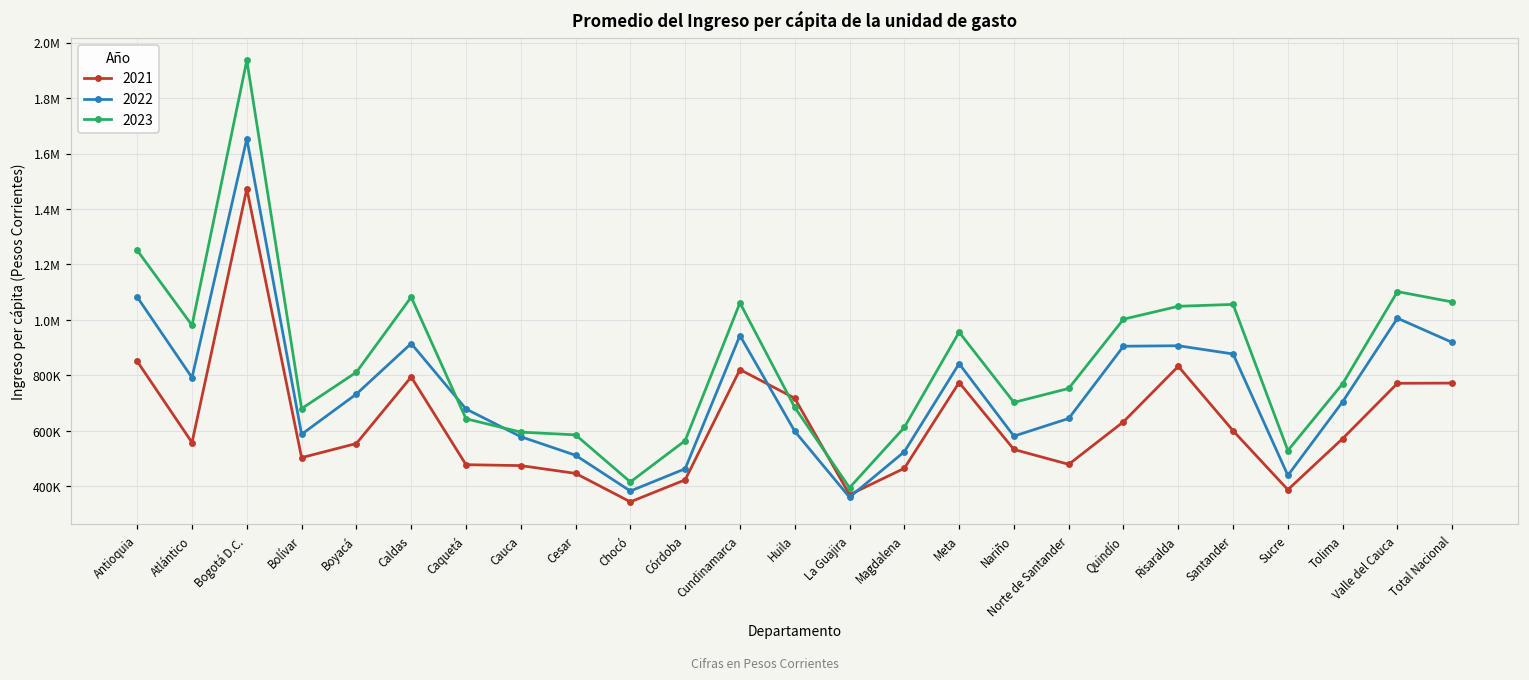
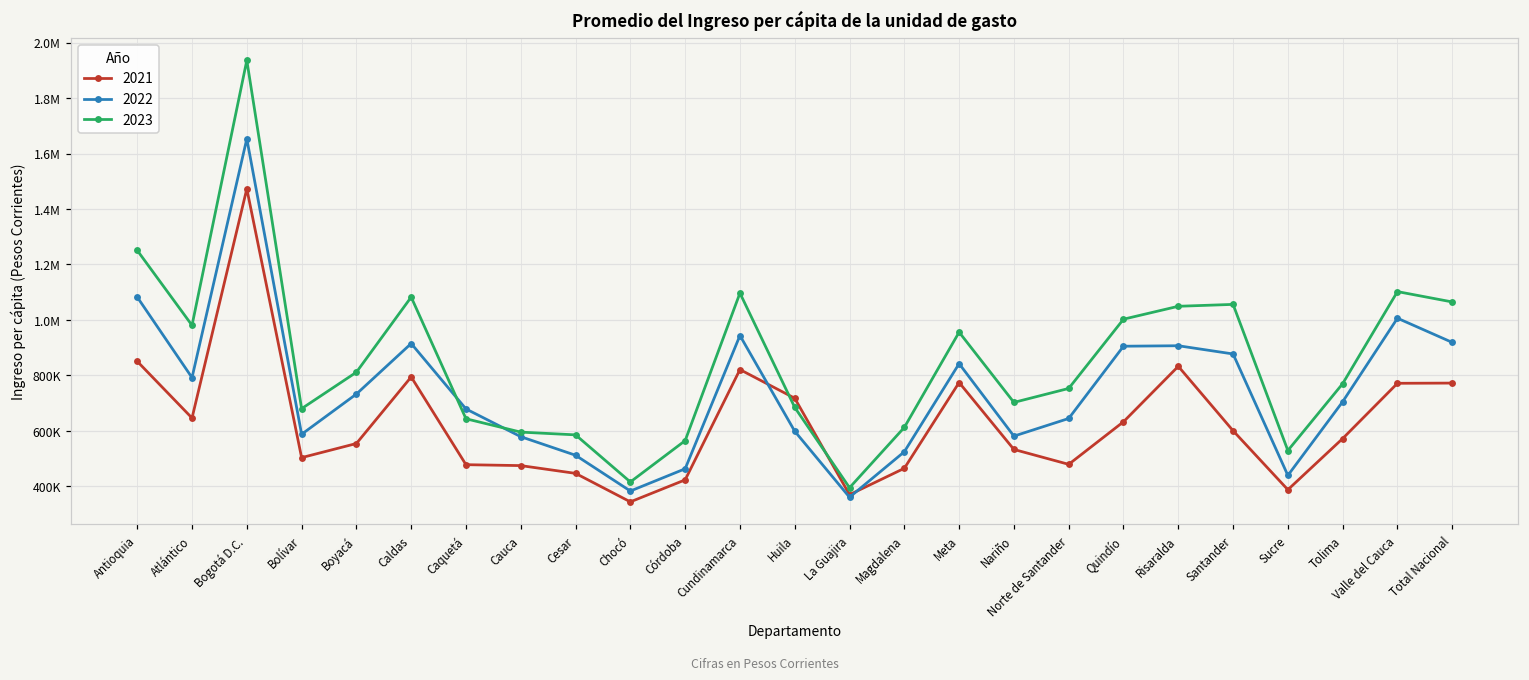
  {
    "2021": {
      "Antioquia": 850000,
-     "Atlántico": 560000,
+     "Atlántico": 650000,
      "Bogotá D.C.": 1470000,
      "Bolívar": 500000,
      "Boyacá": 550000,
      "Caldas": 790000,
      "Caquetá": 480000,
      "Cauca": 480000,
      "Cesar": 450000,
      "Chocó": 340000,
      "Córdoba": 420000,
      "Cundinamarca": 820000,
      "Huila": 720000,
      "Magdalena": 470000,
      "Meta": 770000,
      "Nariño": 530000,
      "Norte de Santander": 480000,
      "Quindío": 630000,
      "Risaralda": 830000,
      "Santander": 600000,
      "Sucre": 390000,
      "Tolima": 570000,
      "Valle del Cauca": 770000,
      "Total Nacional": 770000
    },
    "2022": {
      "Antioquia": 1080000,
      "Atlántico": 790000,
      "Bogotá D.C.": 1650000,
      "Bolívar": 590000,
      "Boyacá": 730000,
      "Caldas": 920000,
      "Caquetá": 680000,
      "Cauca": 580000,
      "Cesar": 510000,
      "Chocó": 380000,
      "Córdoba": 460000,
      "Cundinamarca": 940000,
      "Huila": 600000,
      "Magdalena": 530000,
      "Meta": 840000,
      "Nariño": 580000,
      "Norte de Santander": 640000,
      "Quindío": 910000,
      "Risaralda": 910000,
      "Santander": 880000,
      "Sucre": 440000,
      "Tolima": 710000,
      "Valle del Cauca": 1010000,
      "Total Nacional": 920000
    },
    "2023": {
      "Antioquia": 1250000,
      "Atlántico": 980000,
      "Bogotá D.C.": 1940000,
      "Bolívar": 680000,
      "Boyacá": 810000,
      "Caldas": 1080000,
      "Caquetá": 640000,
      "Cauca": 600000,
      "Cesar": 590000,
      "Chocó": 420000,
      "Córdoba": 570000,
-     "Cundinamarca": 1060000,
+     "Cundinamarca": 1100000,
      "Huila": 680000,
      "La Guajira": 400000,
      "Magdalena": 610000,
      "Meta": 960000,
      "Nariño": 700000,
      "Norte de Santander": 750000,
      "Quindío": 1000000,
      "Risaralda": 1050000,
      "Santander": 1060000,
      "Sucre": 530000,
      "Tolima": 770000,
      "Valle del Cauca": 1100000,
      "Total Nacional": 1060000
    }
  }
